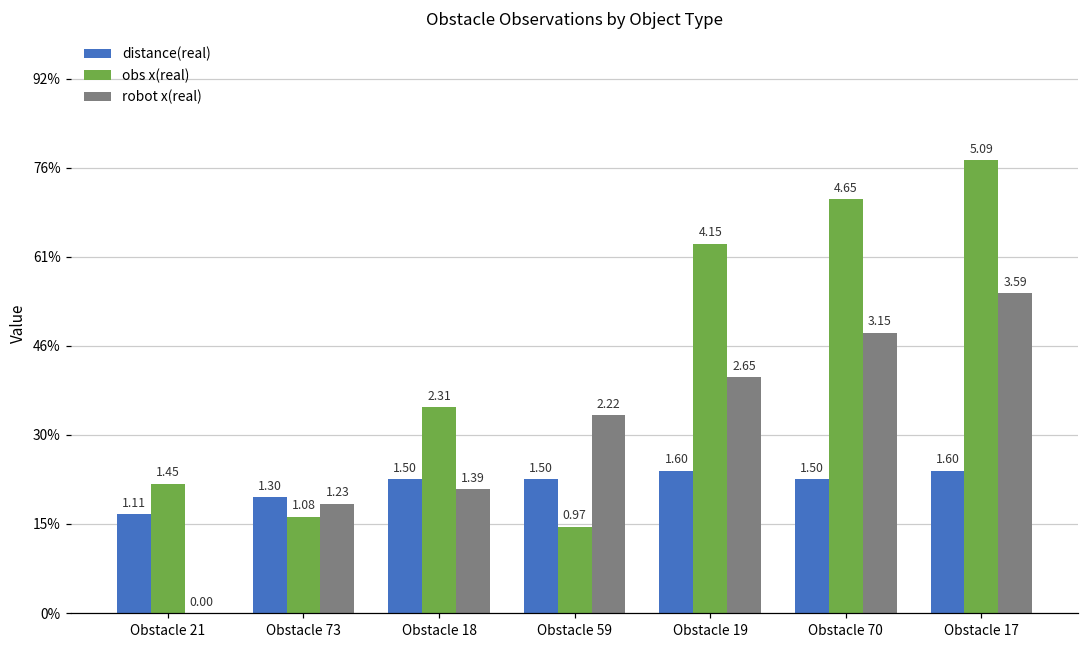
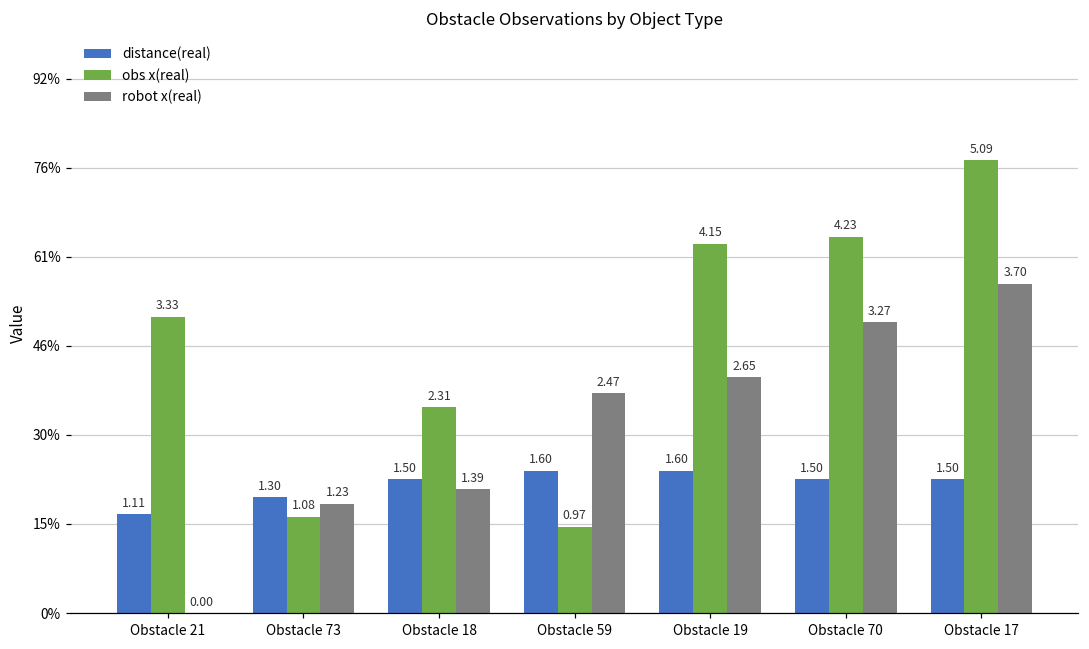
  {
    "distance(real)": {
      "Obstacle 21": 1.11,
      "Obstacle 73": 1.30,
      "Obstacle 18": 1.50,
-     "Obstacle 59": 1.50,
+     "Obstacle 59": 1.60,
      "Obstacle 19": 1.60,
      "Obstacle 70": 1.50,
-     "Obstacle 17": 1.60
+     "Obstacle 17": 1.50
    },
    "obs x(real)": {
-     "Obstacle 21": 1.45,
+     "Obstacle 21": 3.33,
      "Obstacle 73": 1.08,
      "Obstacle 18": 2.31,
      "Obstacle 59": 0.97,
      "Obstacle 19": 4.15,
-     "Obstacle 70": 4.65,
+     "Obstacle 70": 4.23,
      "Obstacle 17": 5.09
    },
    "robot x(real)": {
      "Obstacle 21": 0.00,
      "Obstacle 73": 1.23,
      "Obstacle 18": 1.39,
-     "Obstacle 59": 2.22,
+     "Obstacle 59": 2.47,
      "Obstacle 19": 2.65,
-     "Obstacle 70": 3.15,
-     "Obstacle 17": 3.59
+     "Obstacle 70": 3.27,
+     "Obstacle 17": 3.70
    }
  }
